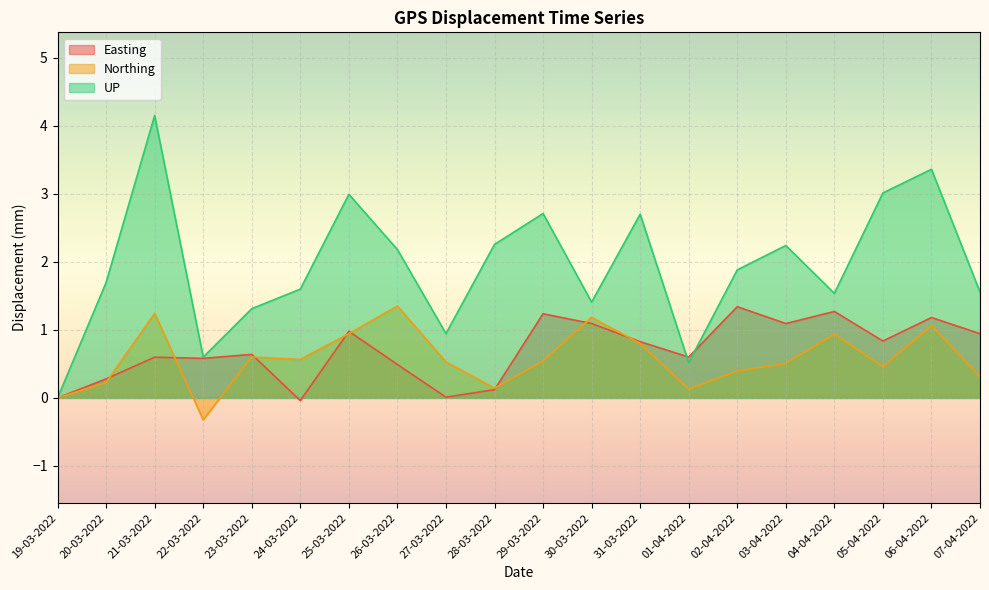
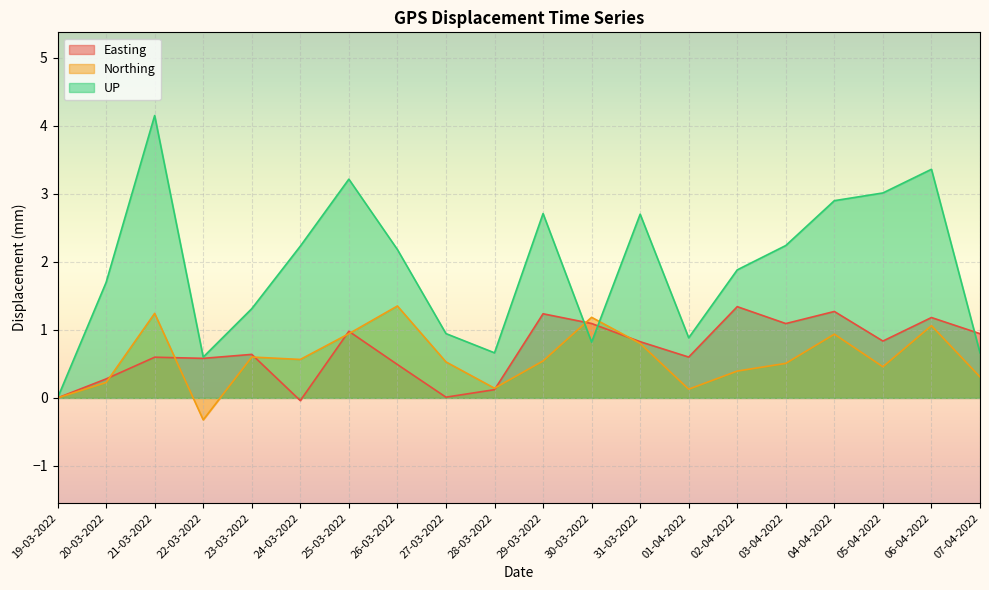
  {
    "UP": {
      "20-03-2022": 1.7,
      "21-03-2022": 4.2,
      "23-03-2022": 1.3,
-     "24-03-2022": 1.6,
-     "25-03-2022": 3.0,
+     "24-03-2022": 2.2,
+     "25-03-2022": 3.2,
      "26-03-2022": 2.2,
      "27-03-2022": 0.9,
-     "28-03-2022": 2.3,
+     "28-03-2022": 0.7,
      "29-03-2022": 2.7,
-     "30-03-2022": 1.4,
+     "30-03-2022": 0.8,
      "31-03-2022": 2.7,
-     "01-04-2022": 0.5,
+     "01-04-2022": 0.9,
      "02-04-2022": 1.9,
      "03-04-2022": 2.2,
-     "04-04-2022": 1.5,
+     "04-04-2022": 2.9,
      "05-04-2022": 3.0,
      "06-04-2022": 3.4,
-     "07-04-2022": 1.6
+     "07-04-2022": 0.7
    }
  }
